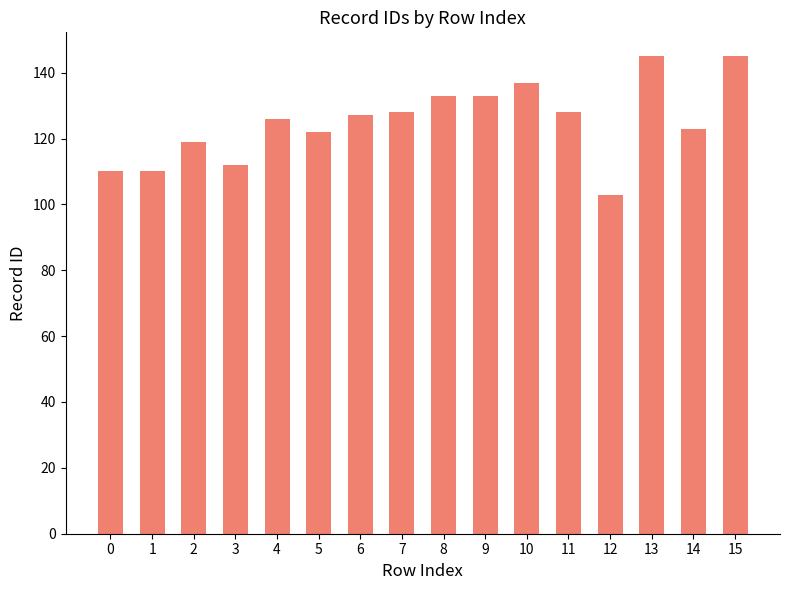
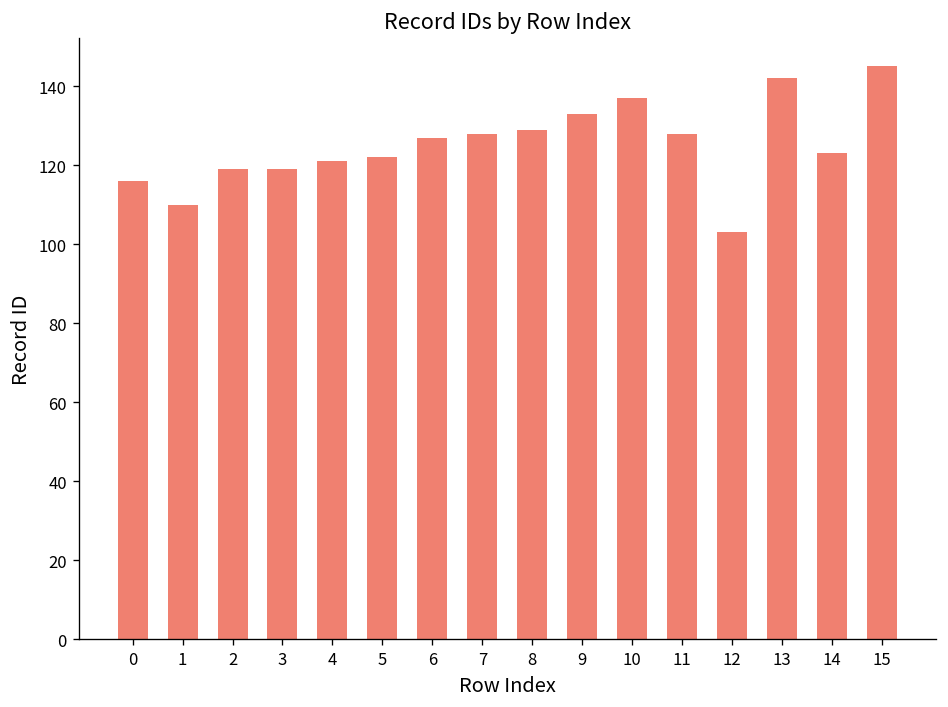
  {
-   "0": 110,
+   "0": 116,
    "1": 110,
    "2": 119,
-   "3": 112,
-   "4": 126,
+   "3": 119,
+   "4": 121,
    "5": 122,
    "6": 127,
    "7": 128,
-   "8": 133,
+   "8": 129,
    "9": 133,
    "10": 137,
    "11": 128,
    "12": 103,
-   "13": 145,
+   "13": 142,
    "14": 123,
    "15": 145
  }
